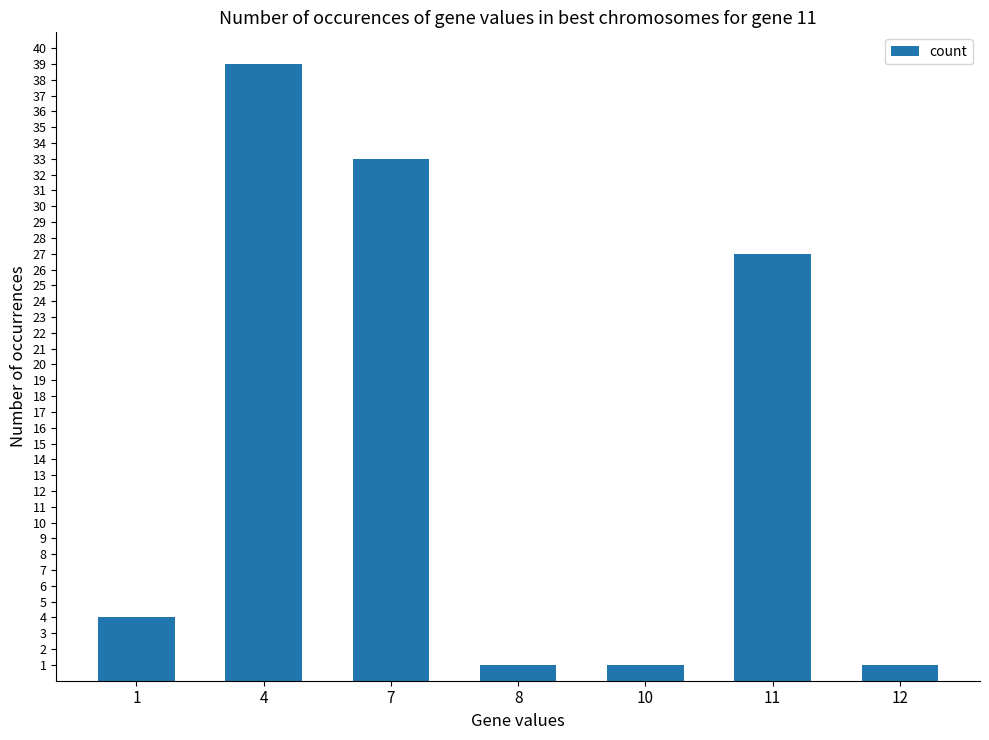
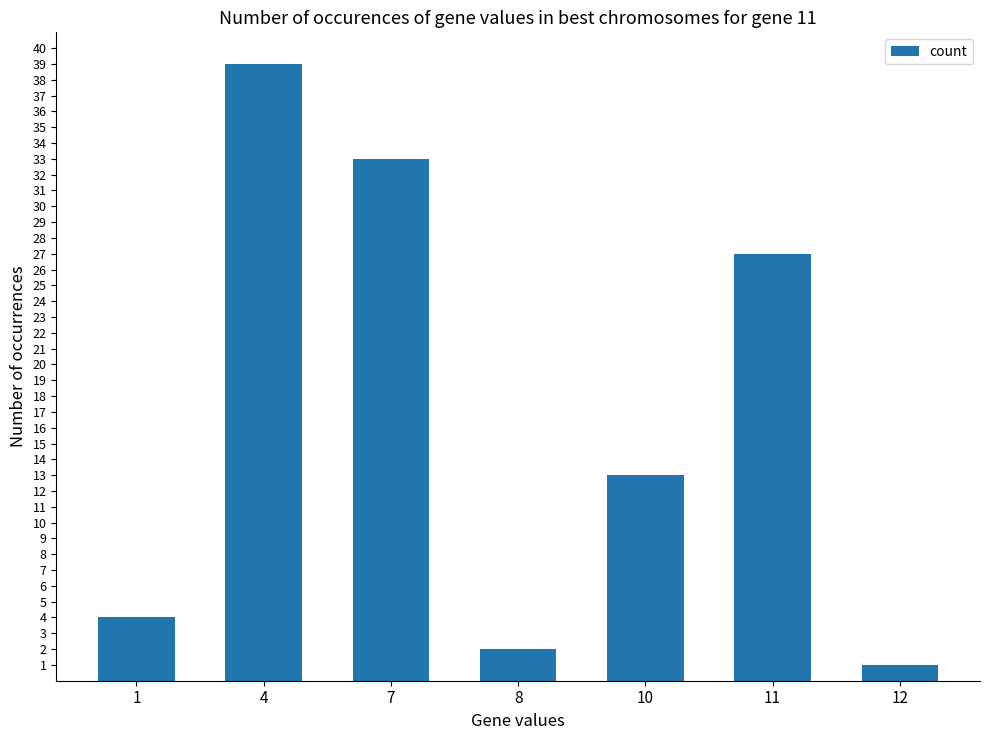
  {
    "1": 4,
    "4": 39,
    "7": 33,
-   "8": 1,
-   "10": 1,
+   "8": 2,
+   "10": 13,
    "11": 27,
    "12": 1
  }
